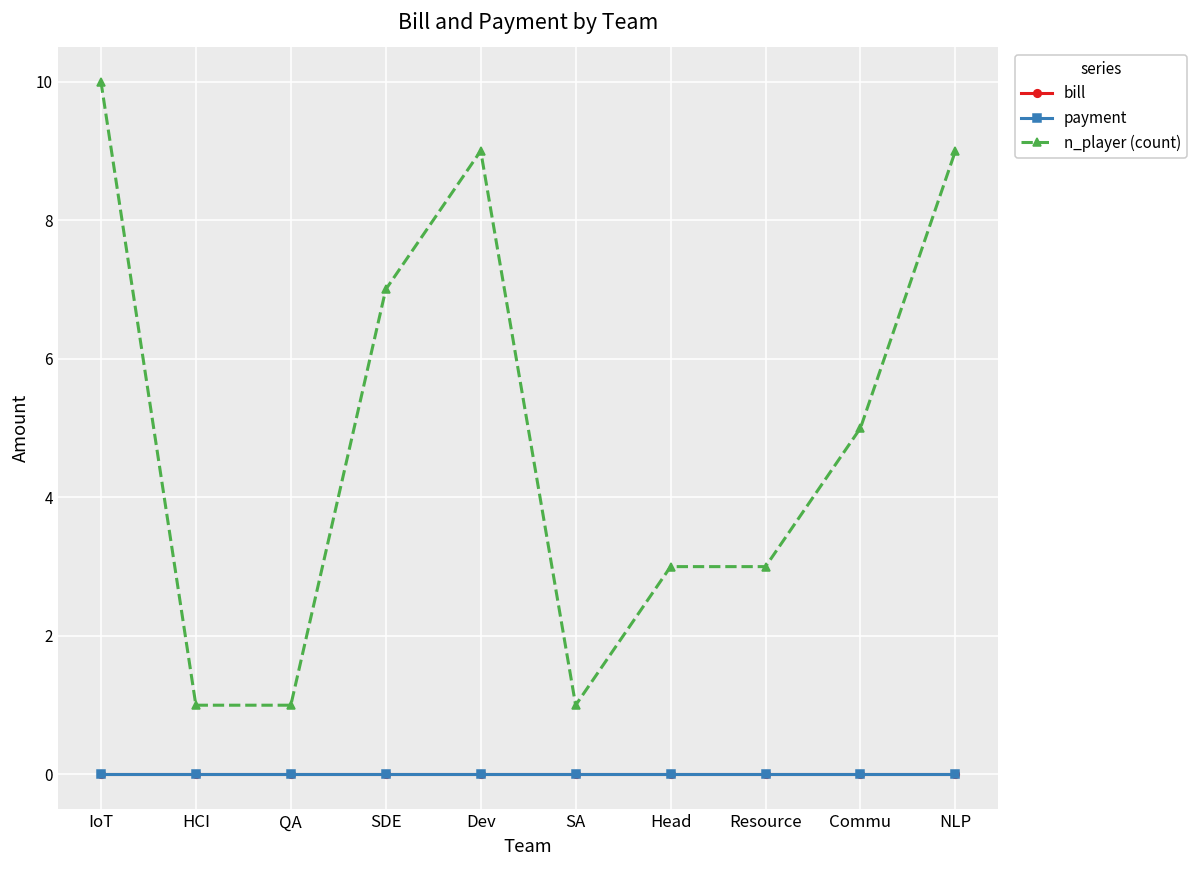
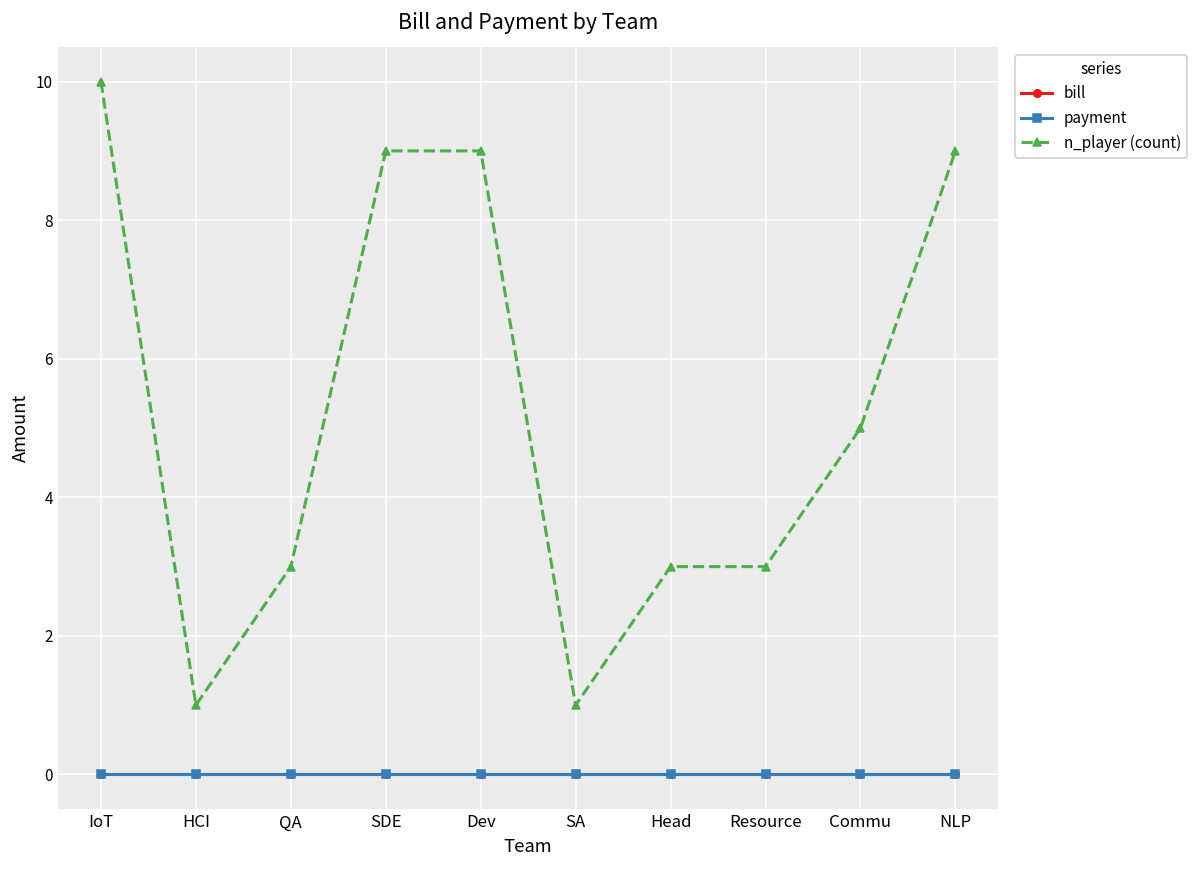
  {
    "payment": {
      "IoT": 0,
      "HCI": 0,
      "QA": 0,
      "SDE": 0,
      "Dev": 0,
      "SA": 0,
      "Head": 0,
      "Resource": 0,
      "Commu": 0,
      "NLP": 0
    },
    "n_player (count)": {
      "IoT": 10,
      "HCI": 1,
-     "QA": 1,
-     "SDE": 7,
+     "QA": 3,
+     "SDE": 9,
      "Dev": 9,
      "SA": 1,
      "Head": 3,
      "Resource": 3,
      "Commu": 5,
      "NLP": 9
    }
  }
